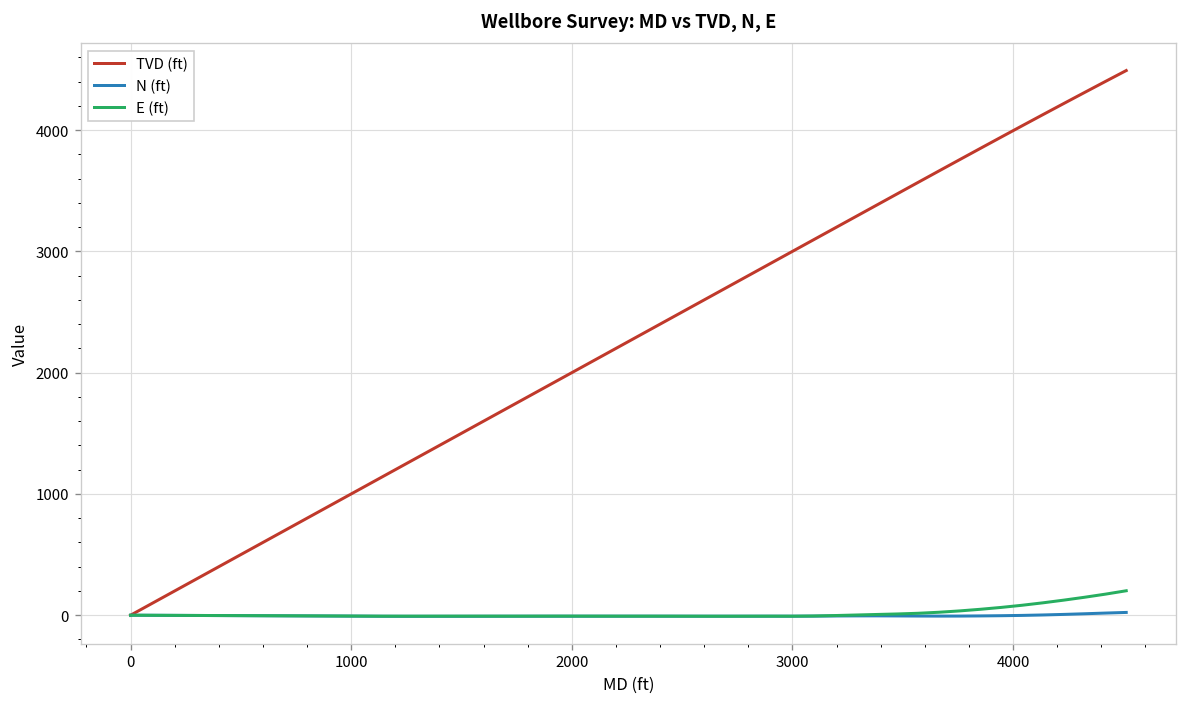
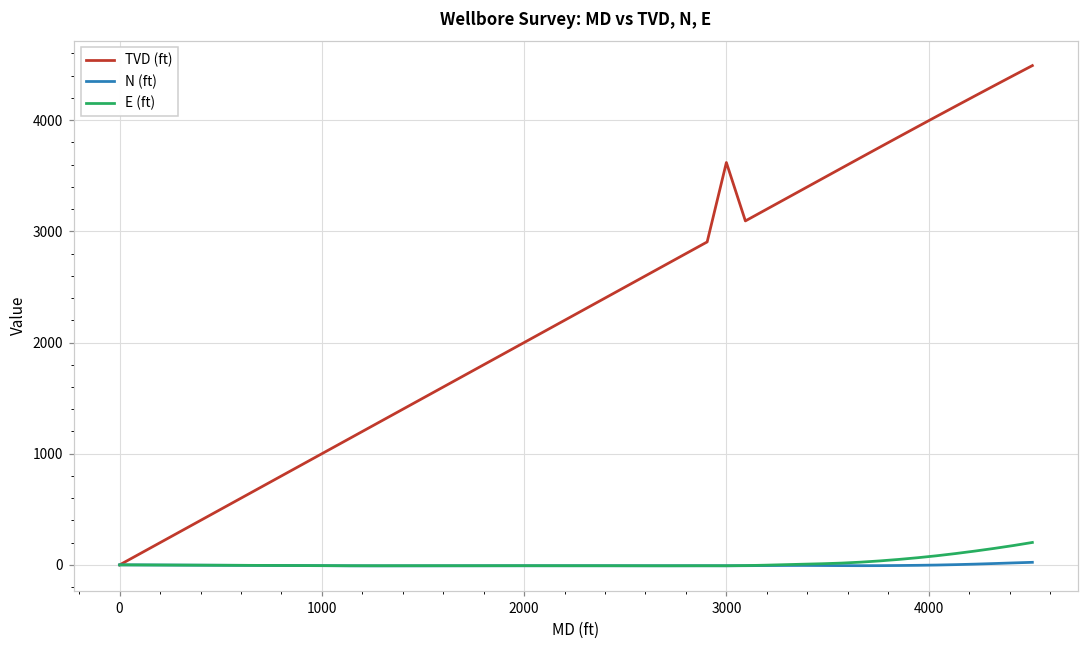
  {
    "TVD (ft)": {
-     "3000": 3000
+     "3000": 3620
    }
  }
